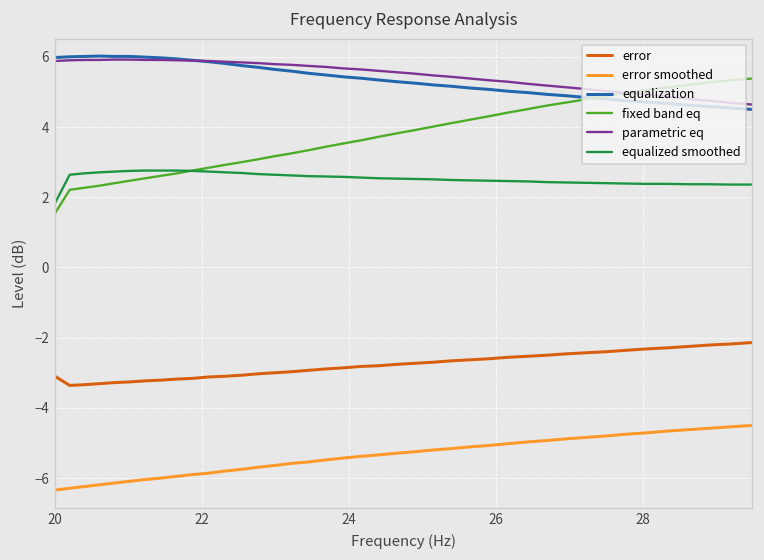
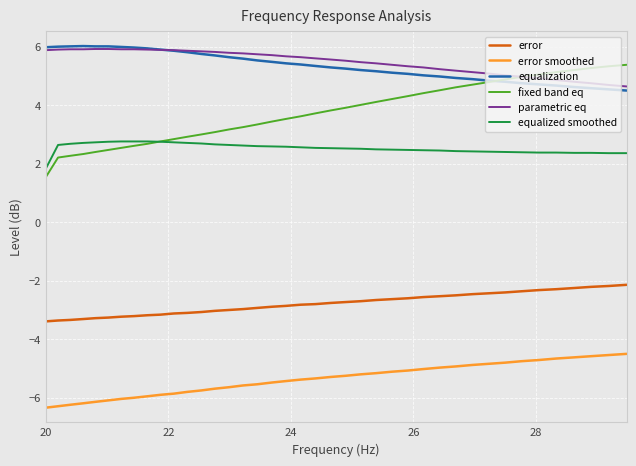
  {
    "error": {
-     "20": -3.1
+     "20": -3.4
    },
    "error smoothed": {
      "20": -6.3
    },
    "equalization": {
      "20": 6.0
    },
    "fixed band eq": {
      "20": 1.5
    },
    "parametric eq": {
      "20": 5.9
    },
    "equalized smoothed": {
      "20": 1.8
    }
  }
